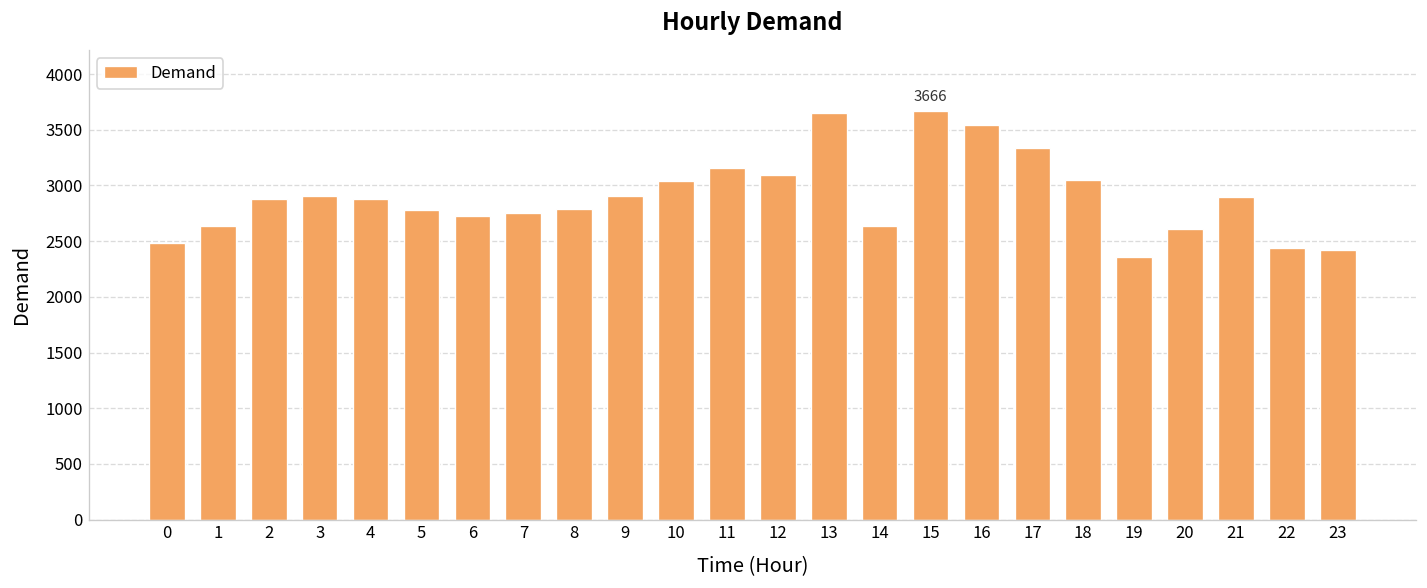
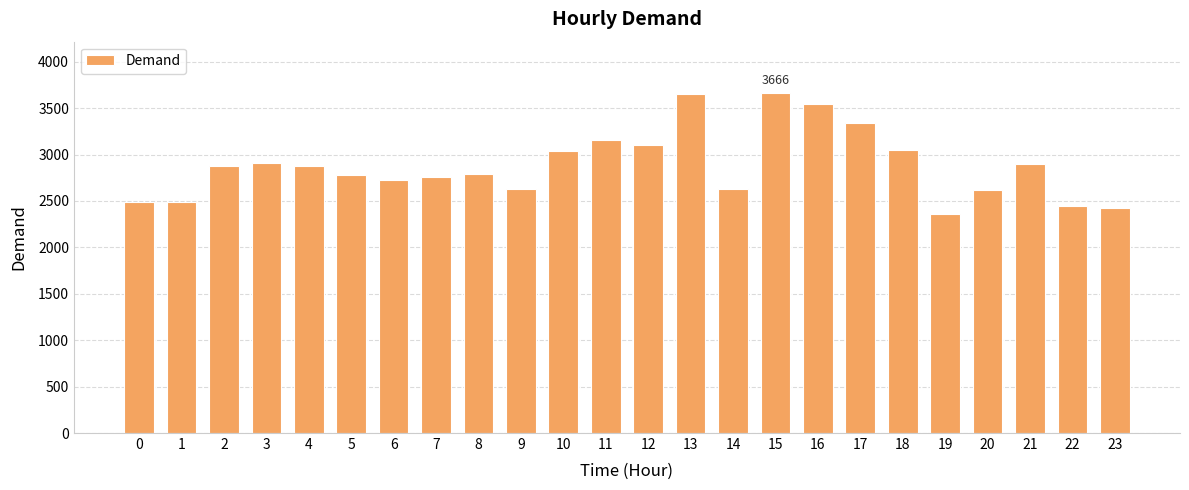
  {
    "0": 2500,
-   "1": 2600,
+   "1": 2500,
    "2": 2900,
    "3": 2900,
    "4": 2900,
    "5": 2800,
    "6": 2700,
    "7": 2800,
    "8": 2800,
-   "9": 2900,
+   "9": 2600,
    "10": 3000,
    "11": 3200,
    "12": 3100,
    "13": 3700,
    "14": 2600,
    "16": 3500,
    "17": 3300,
    "18": 3100,
    "19": 2400,
    "20": 2600,
    "21": 2900,
    "22": 2400,
    "23": 2400
  }
